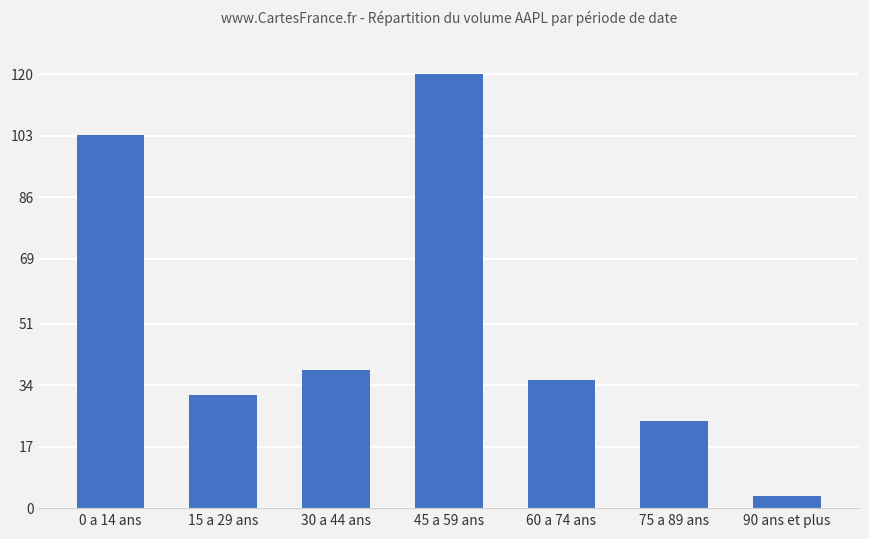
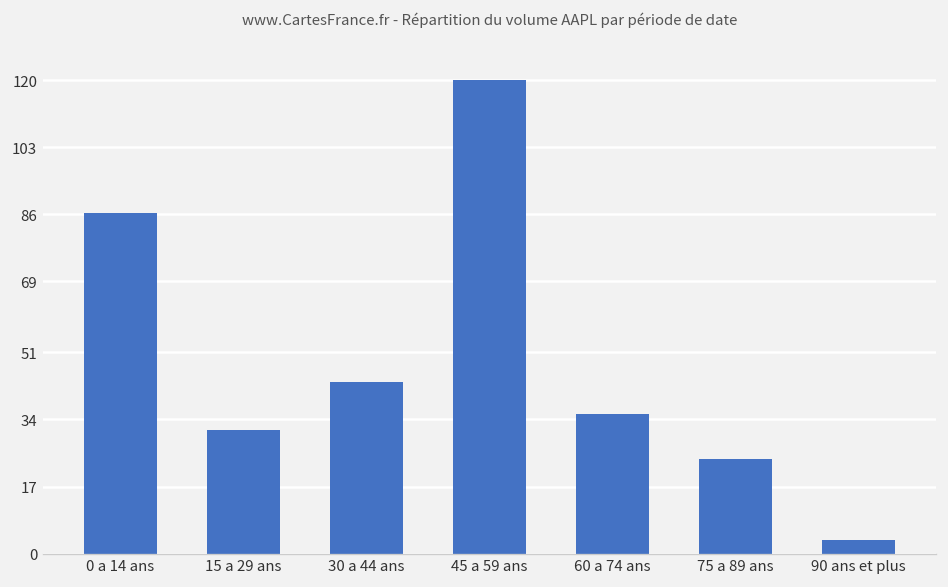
  {
-   "0 a 14 ans": 103,
+   "0 a 14 ans": 86,
    "15 a 29 ans": 31,
-   "30 a 44 ans": 38,
+   "30 a 44 ans": 43,
    "45 a 59 ans": 120,
    "60 a 74 ans": 35,
    "75 a 89 ans": 24,
    "90 ans et plus": 3
  }
